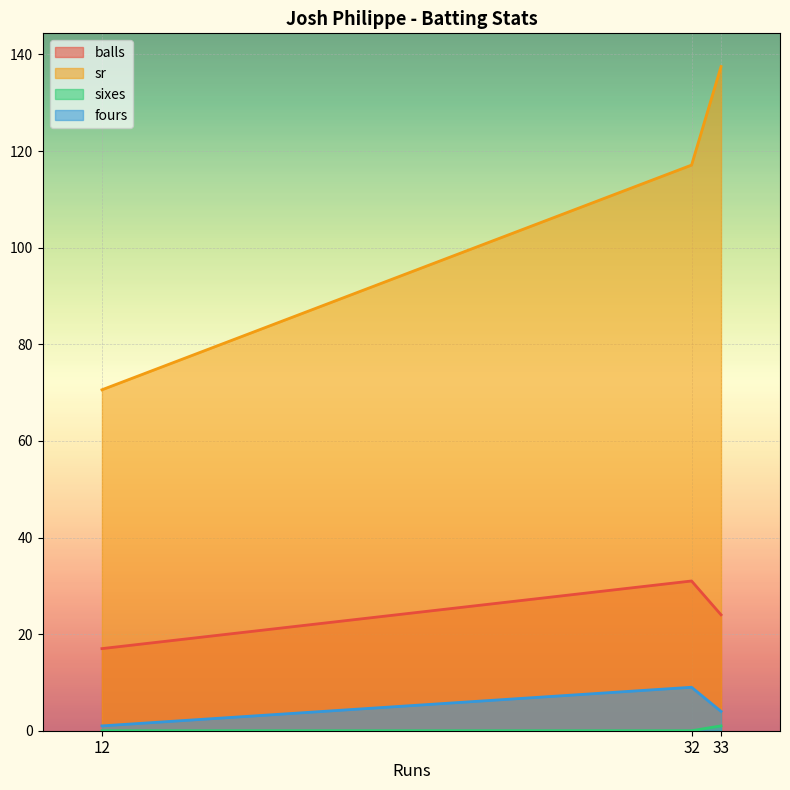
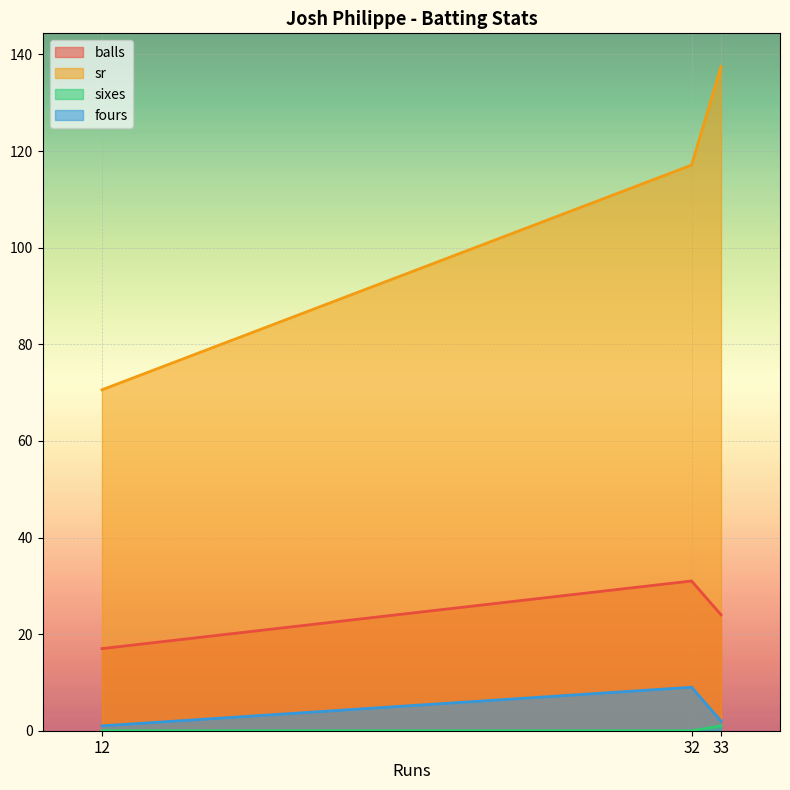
  {
    "balls": {
      "12": 17,
      "32": 31,
      "33": 24
    },
    "sr": {
      "12": 71,
      "32": 117,
      "33": 138
    },
    "sixes": {
      "12": 0,
      "32": 0,
      "33": 1
    },
    "fours": {
      "12": 1,
      "32": 9,
-     "33": 4
+     "33": 2
    }
  }
